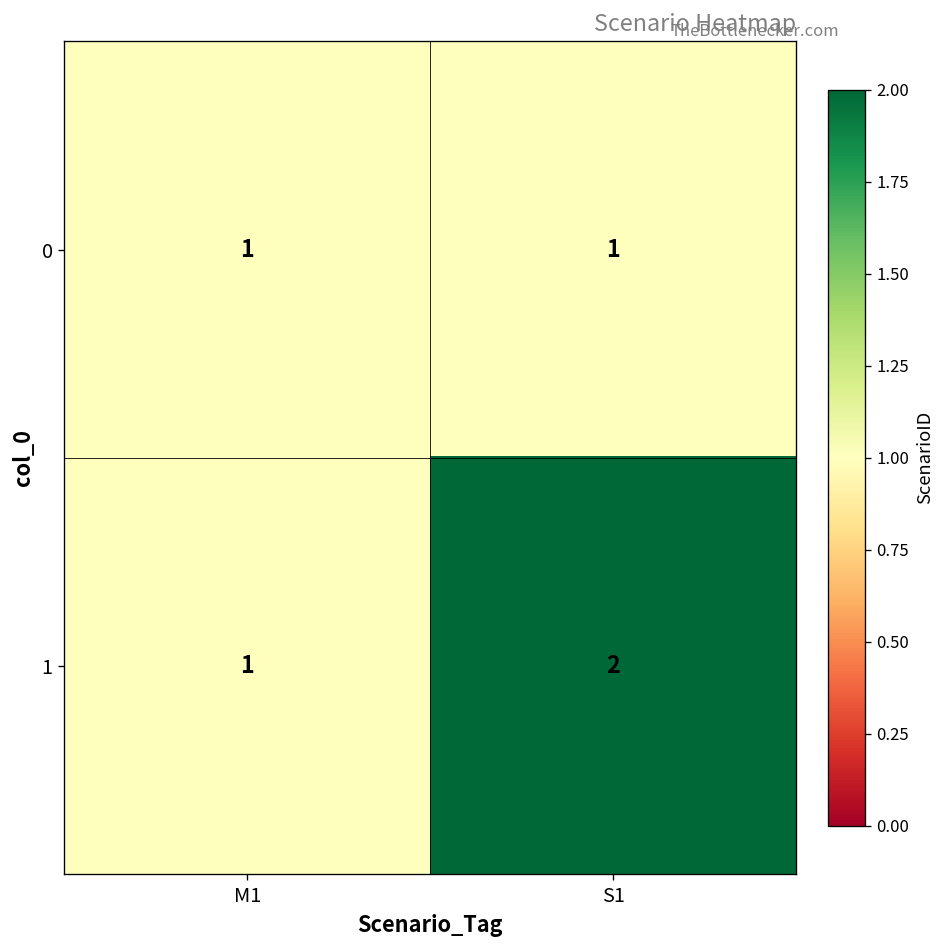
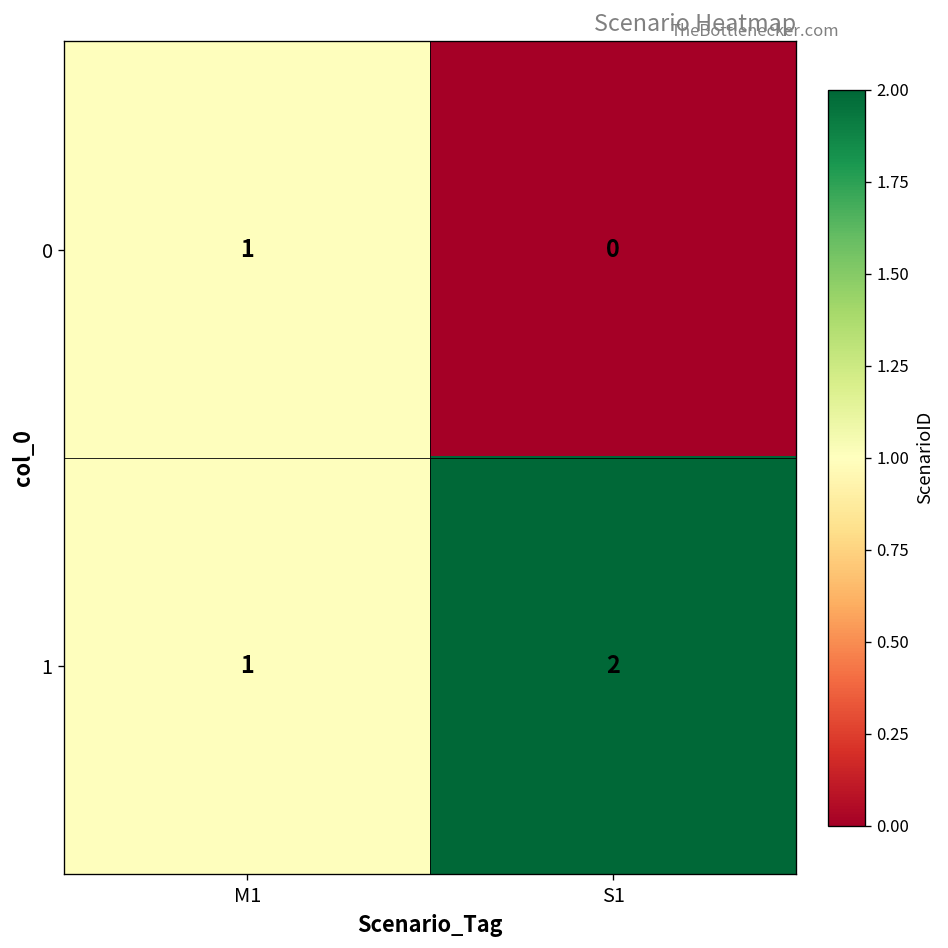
  {
    "0": {
      "M1": 1,
-     "S1": 1
+     "S1": 0
    },
    "1": {
      "M1": 1,
      "S1": 2
    }
  }
